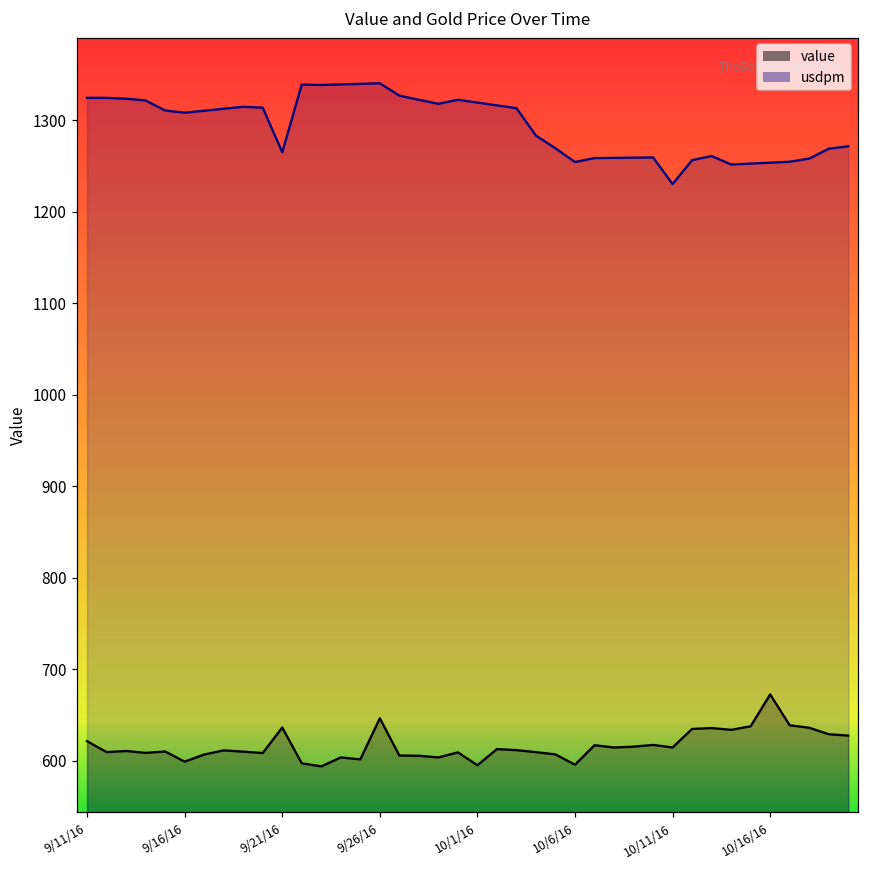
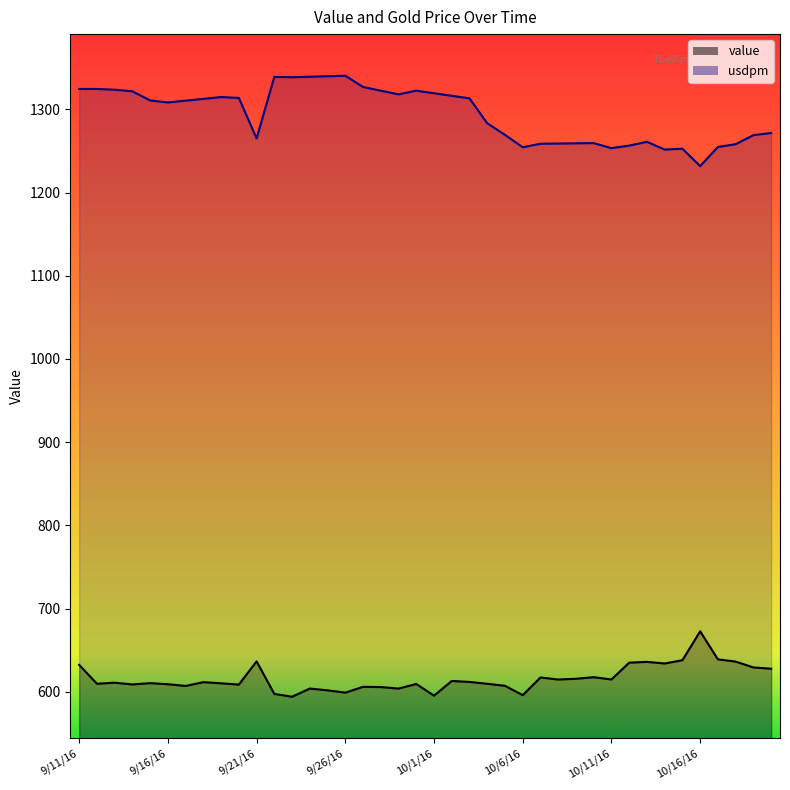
  {
    "value": {
-     "9/11/16": 620,
-     "9/16/16": 600,
+     "9/11/16": 630,
+     "9/16/16": 610,
      "9/21/16": 640,
-     "9/26/16": 650,
+     "9/26/16": 600,
      "10/1/16": 600,
      "10/6/16": 600,
      "10/11/16": 610,
      "10/16/16": 670
    },
    "usdpm": {
      "9/11/16": 1320,
      "9/16/16": 1310,
      "9/21/16": 1270,
      "9/26/16": 1340,
      "10/1/16": 1320,
      "10/6/16": 1250,
-     "10/11/16": 1230,
-     "10/16/16": 1250
+     "10/11/16": 1250,
+     "10/16/16": 1230
    }
  }
